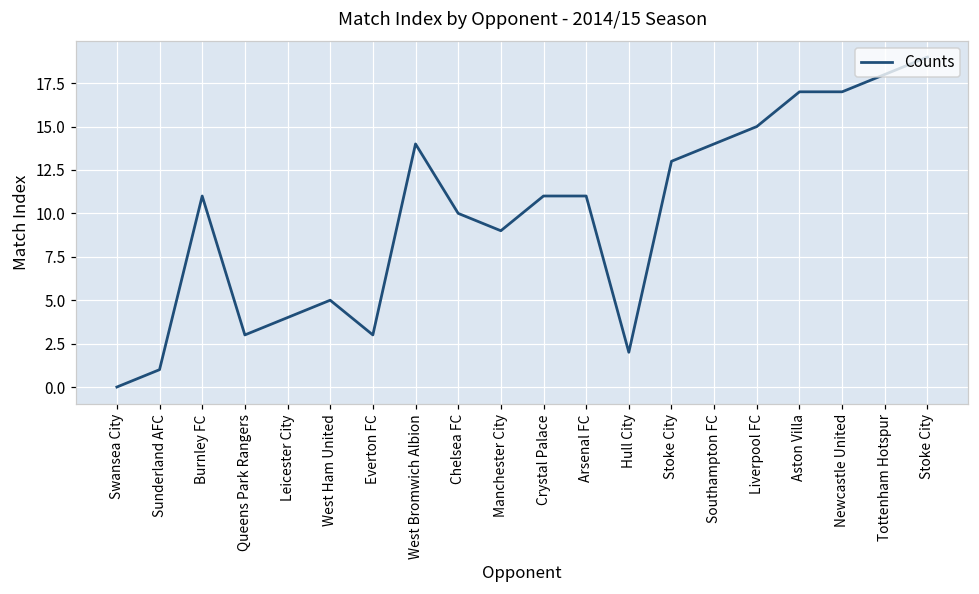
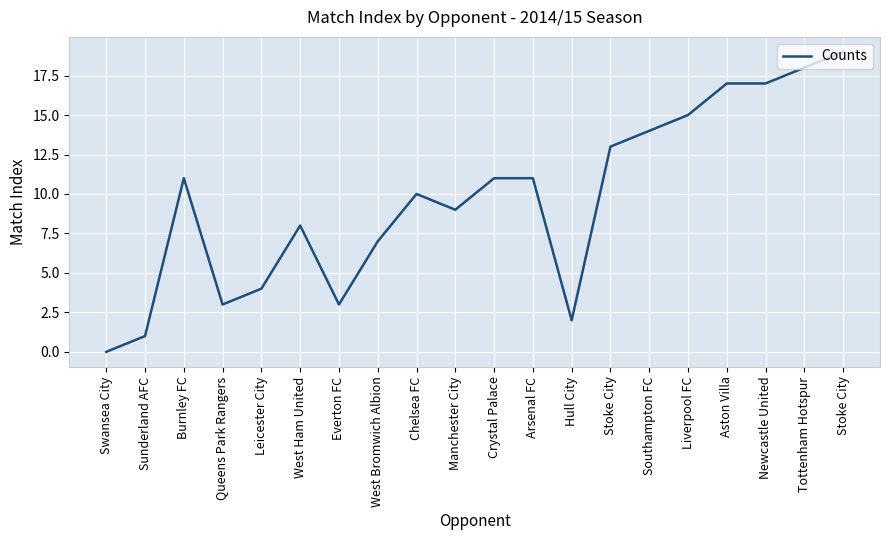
  {
    "Swansea City": 0,
    "Sunderland AFC": 1,
    "Burnley FC": 11,
    "Queens Park Rangers": 3,
    "Leicester City": 4,
-   "West Ham United": 5,
+   "West Ham United": 8,
    "Everton FC": 3,
-   "West Bromwich Albion": 14,
+   "West Bromwich Albion": 7,
    "Chelsea FC": 10,
    "Manchester City": 9,
    "Crystal Palace": 11,
    "Arsenal FC": 11,
    "Hull City": 2,
    "Southampton FC": 14,
    "Liverpool FC": 15,
    "Aston Villa": 17,
    "Newcastle United": 17
  }
